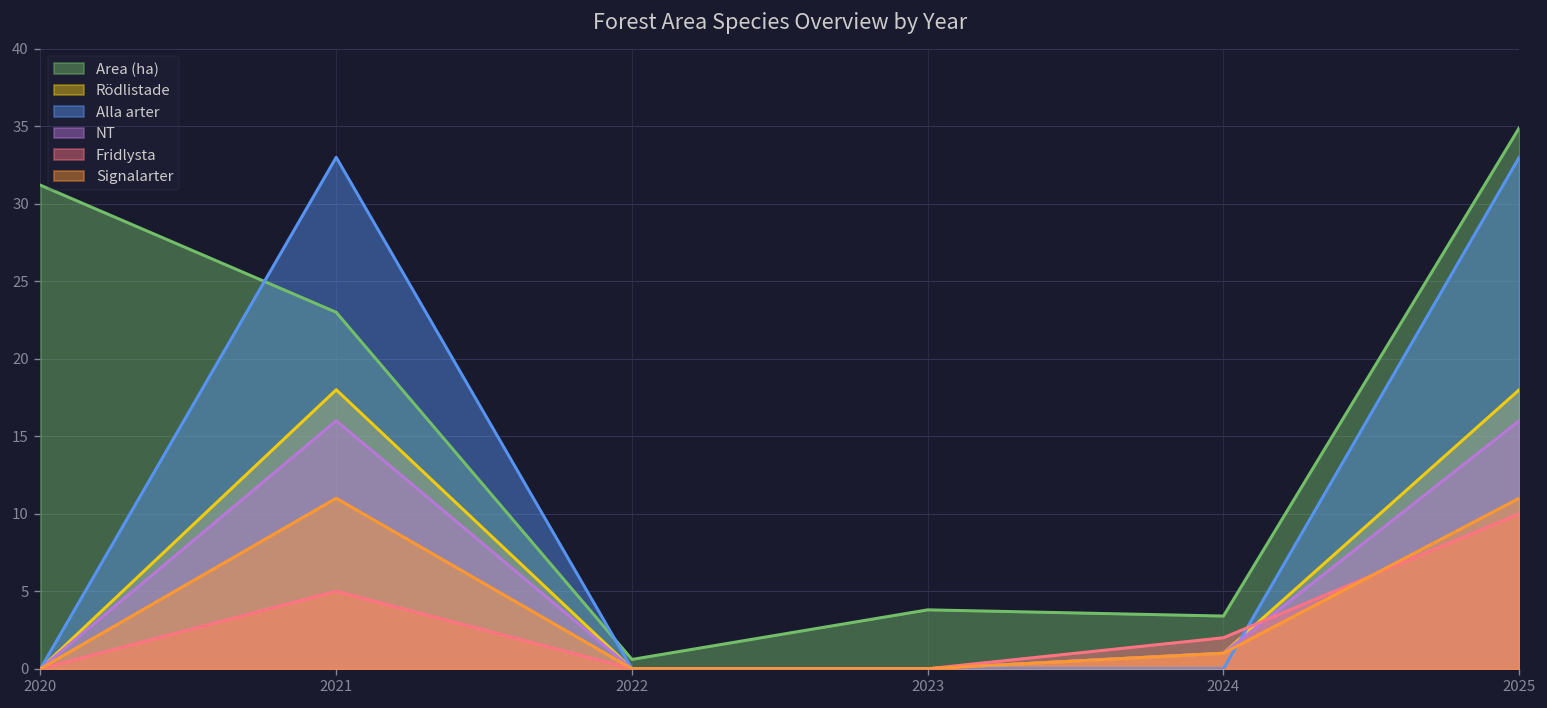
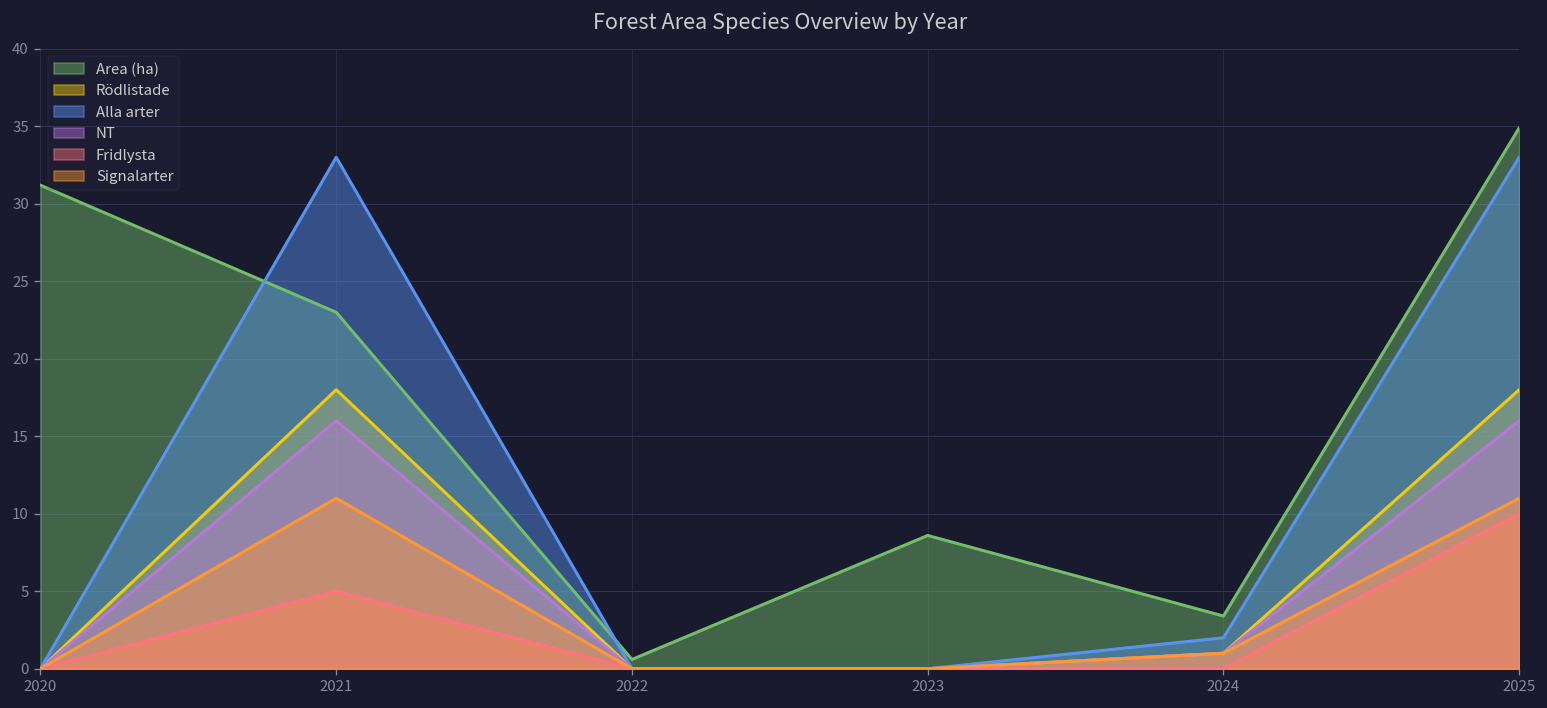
  {
    "Area (ha)": {
      "2020": 31.2,
      "2021": 23.0,
      "2022": 0.6,
-     "2023": 3.8,
+     "2023": 8.6,
      "2024": 3.4,
      "2025": 34.9
    },
    "Alla arter": {
      "2021": 33,
-     "2024": 0,
+     "2024": 2,
      "2025": 33
    },
    "NT": {
      "2021": 16.0,
      "2025": 16.0
    },
    "Fridlysta": {
      "2021": 5,
-     "2024": 2,
+     "2024": 0,
      "2025": 10
    }
  }
